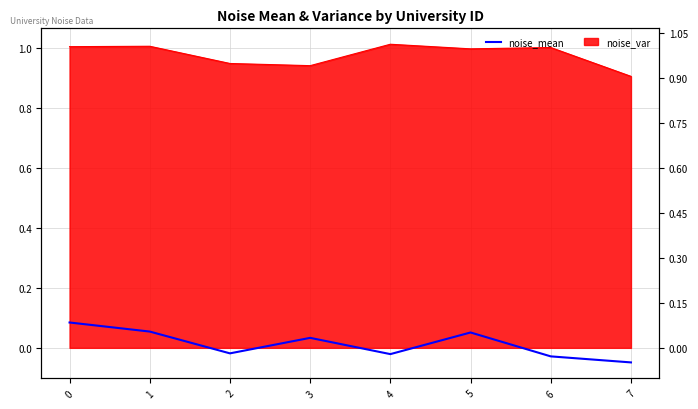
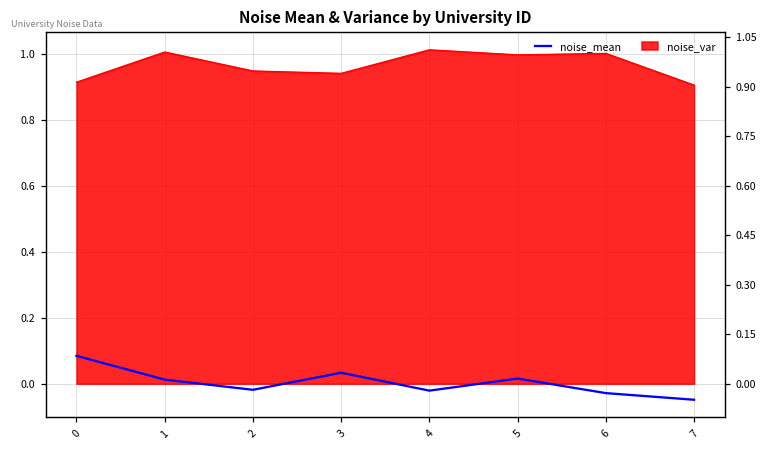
  {
    "noise_var": {
-     "0": 1.00,
+     "0": 0.91,
      "1": 1.00,
      "2": 0.95,
      "3": 0.94,
      "4": 1.01,
      "5": 1.00,
      "6": 1.00,
      "7": 0.90
    },
    "noise_mean": {
      "0": 0.08,
-     "1": 0.05,
+     "1": 0.01,
      "2": -0.02,
      "3": 0.03,
      "4": -0.02,
-     "5": 0.05,
+     "5": 0.02,
      "6": -0.03,
      "7": -0.05
    }
  }
